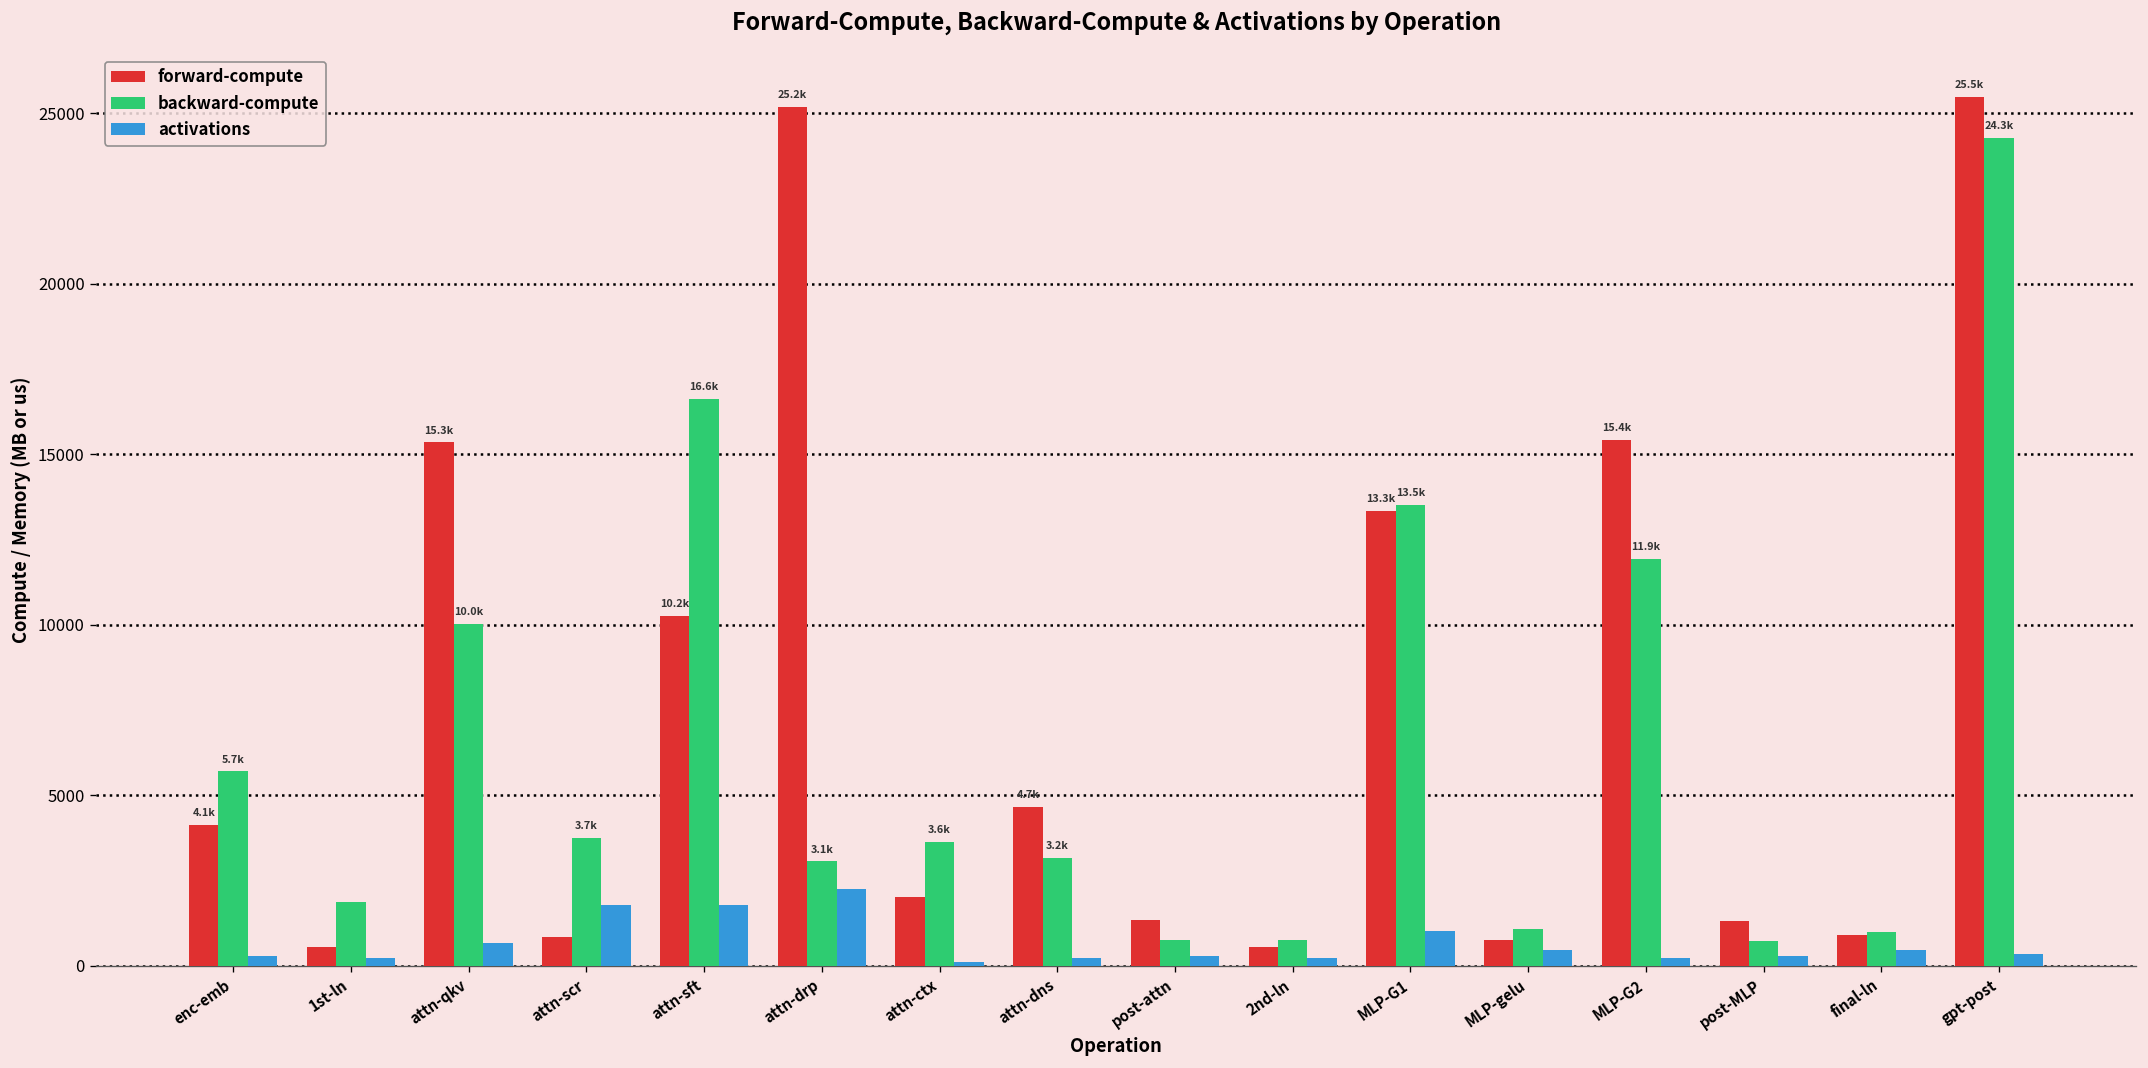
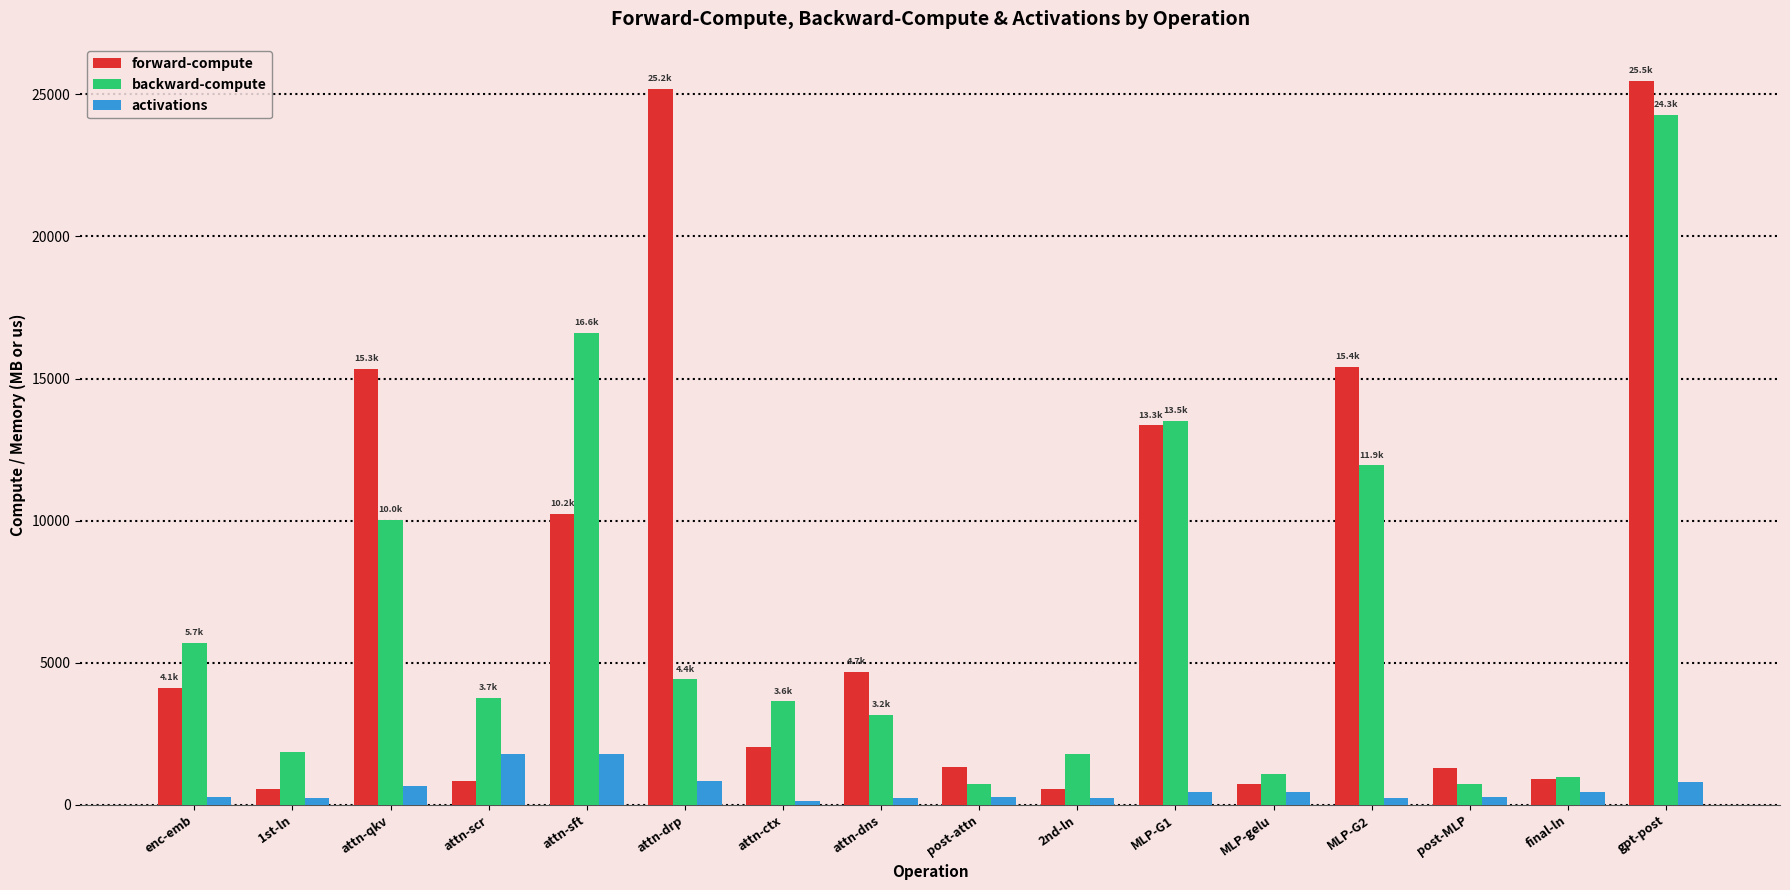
  {
    "forward-compute": {
      "enc-emb": "4.1k",
      "attn-qkv": "15.3k",
      "attn-sft": "10.2k",
      "attn-drp": "25.2k",
      "attn-dns": "4.7k",
      "MLP-G1": "13.3k",
      "MLP-G2": "15.4k",
      "gpt-post": "25.5k"
    },
    "backward-compute": {
      "enc-emb": "5.7k",
      "attn-qkv": "10.0k",
      "attn-scr": "3.7k",
      "attn-sft": "16.6k",
-     "attn-drp": "3.1k",
+     "attn-drp": "4.4k",
      "attn-ctx": "3.6k",
      "attn-dns": "3.2k",
-     "2nd-ln": "700",
+     "2nd-ln": "1800",
      "MLP-G1": "13.5k",
      "MLP-G2": "11.9k",
      "gpt-post": "24.3k"
    },
    "activations": {
      "enc-emb": "300",
      "1st-ln": "200",
      "attn-qkv": "700",
      "attn-scr": "1800",
      "attn-sft": "1800",
-     "attn-drp": "2200",
+     "attn-drp": "800",
      "attn-ctx": "100",
      "attn-dns": "200",
      "post-attn": "300",
      "2nd-ln": "200",
-     "MLP-G1": "1000",
+     "MLP-G1": "400",
      "MLP-gelu": "400",
      "MLP-G2": "200",
      "post-MLP": "300",
      "final-ln": "400",
-     "gpt-post": "300"
+     "gpt-post": "800"
    }
  }
